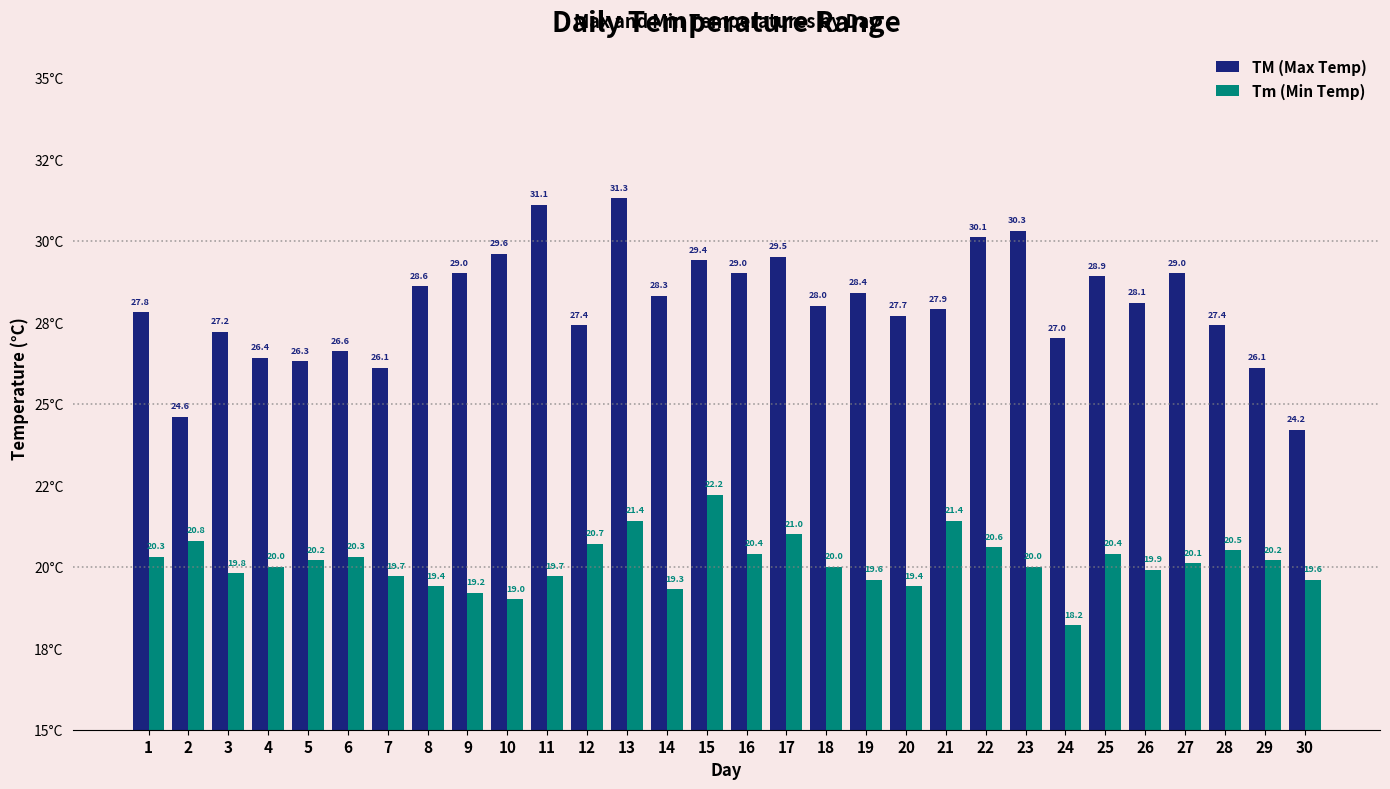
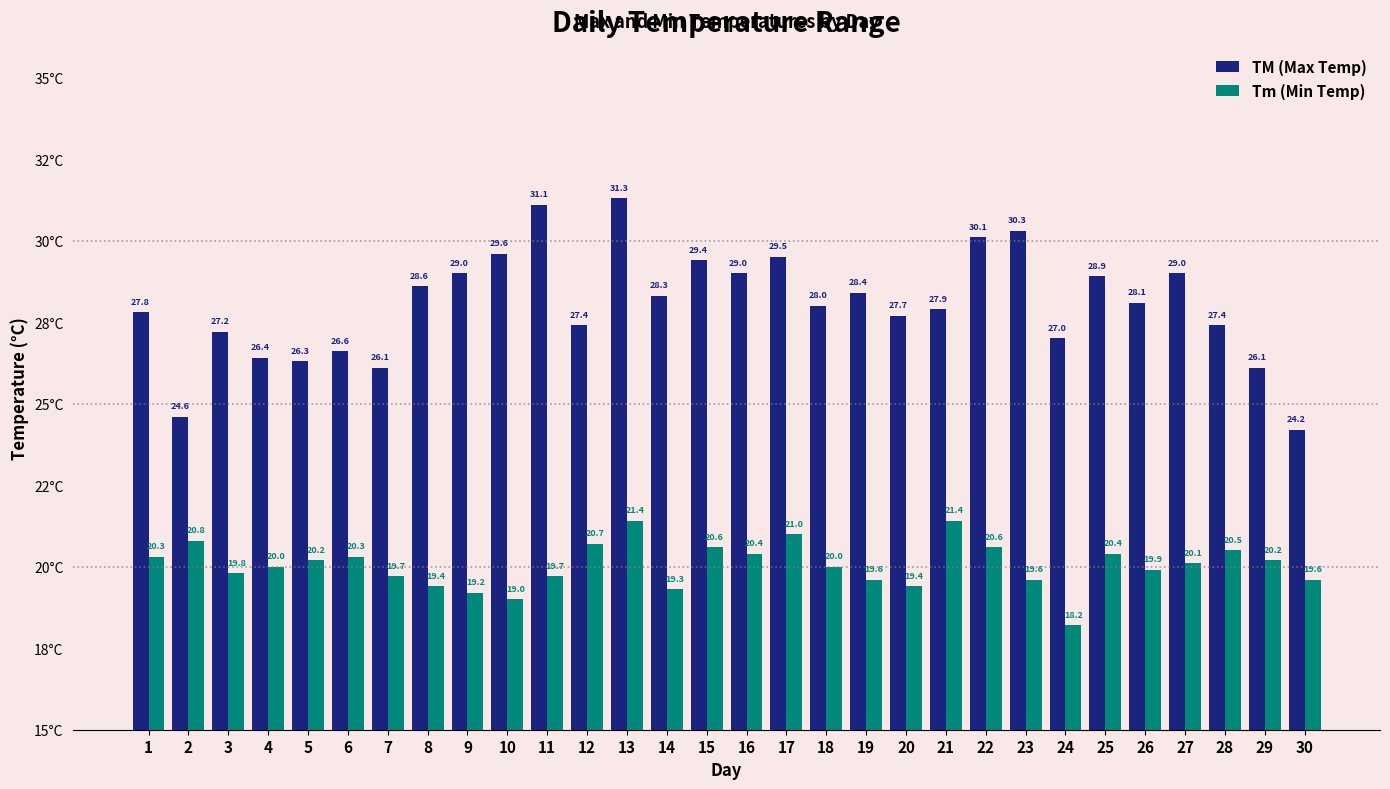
  {
    "TM (Max Temp)": {
      "1": 27.8,
      "2": 24.6,
      "3": 27.2,
      "4": 26.4,
      "5": 26.3,
      "6": 26.6,
      "7": 26.1,
      "8": 28.6,
      "9": 29.0,
      "10": 29.6,
      "11": 31.1,
      "12": 27.4,
      "13": 31.3,
      "14": 28.3,
      "15": 29.4,
      "16": 29.0,
      "17": 29.5,
      "18": 28.0,
      "19": 28.4,
      "20": 27.7,
      "21": 27.9,
      "22": 30.1,
      "23": 30.3,
      "24": 27.0,
      "25": 28.9,
      "26": 28.1,
      "27": 29.0,
      "28": 27.4,
      "29": 26.1,
      "30": 24.2
    },
    "Tm (Min Temp)": {
      "1": 20.3,
      "2": 20.8,
      "3": 19.8,
      "4": 20.0,
      "5": 20.2,
      "6": 20.3,
      "7": 19.7,
      "8": 19.4,
      "9": 19.2,
      "10": 19.0,
      "11": 19.7,
      "12": 20.7,
      "13": 21.4,
      "14": 19.3,
-     "15": 22.2,
+     "15": 20.6,
      "16": 20.4,
      "17": 21.0,
      "18": 20.0,
      "19": 19.6,
      "20": 19.4,
      "21": 21.4,
      "22": 20.6,
-     "23": 20.0,
+     "23": 19.6,
      "24": 18.2,
      "25": 20.4,
      "26": 19.9,
      "27": 20.1,
      "28": 20.5,
      "29": 20.2,
      "30": 19.6
    }
  }
